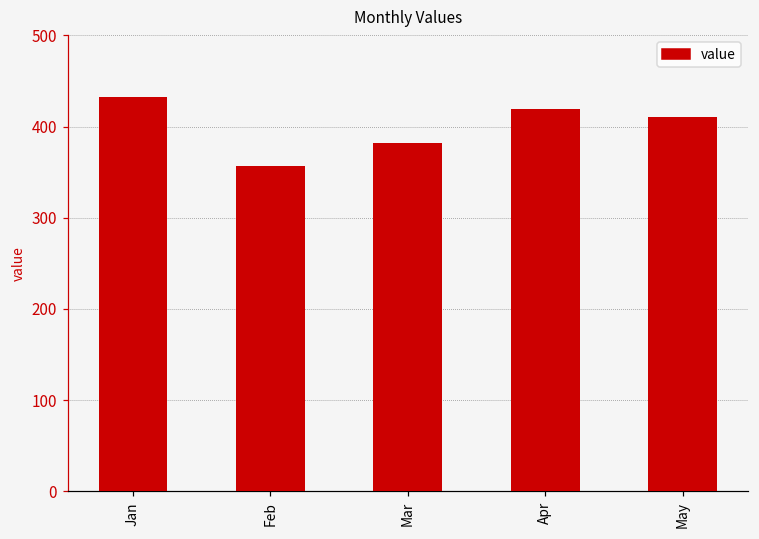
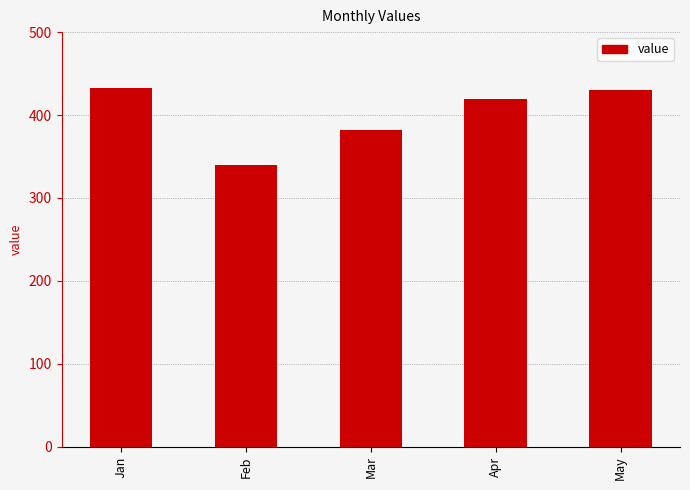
  {
    "Jan": 430,
-   "Feb": 360,
+   "Feb": 340,
    "Mar": 380,
    "Apr": 420,
-   "May": 410
+   "May": 430
  }
